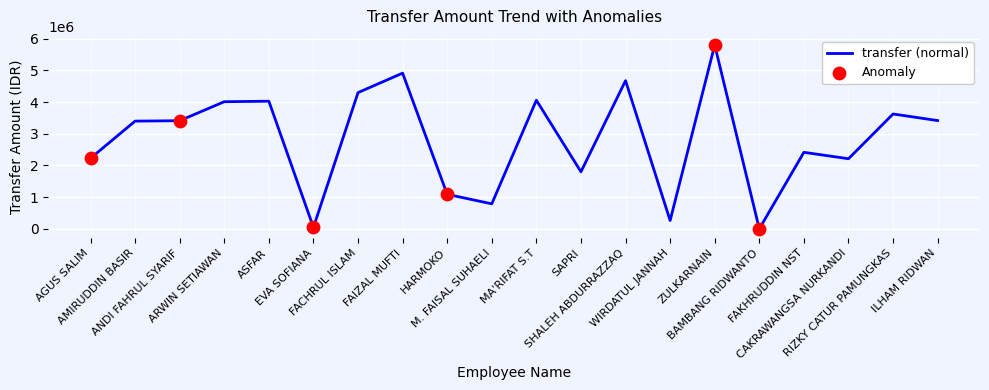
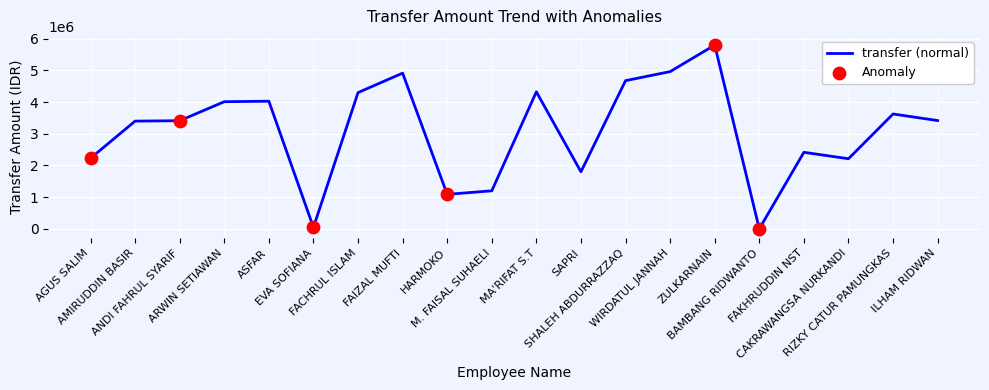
  {
    "transfer (normal)": {
      "AMIRUDDIN BASIR": 3400000,
      "ARWIN SETIAWAN": 4000000,
      "ASFAR": 4000000,
      "FACHRUL ISLAM": 4300000,
      "FAIZAL MUFTI": 4900000,
-     "M. FAISAL SUHAELI": 800000,
-     "MA'RIFAT S.T": 4100000,
+     "M. FAISAL SUHAELI": 1200000,
+     "MA'RIFAT S.T": 4300000,
      "SAPRI": 1800000,
      "SHALEH ABDURRAZZAQ": 4700000,
-     "WIRDATUL JANNAH": 300000,
+     "WIRDATUL JANNAH": 5000000,
      "FAKHRUDDIN NST": 2400000,
      "CAKRAWANGSA NURKANDI": 2200000,
      "RIZKY CATUR PAMUNGKAS": 3600000,
      "ILHAM RIDWAN": 3400000
    }
  }
